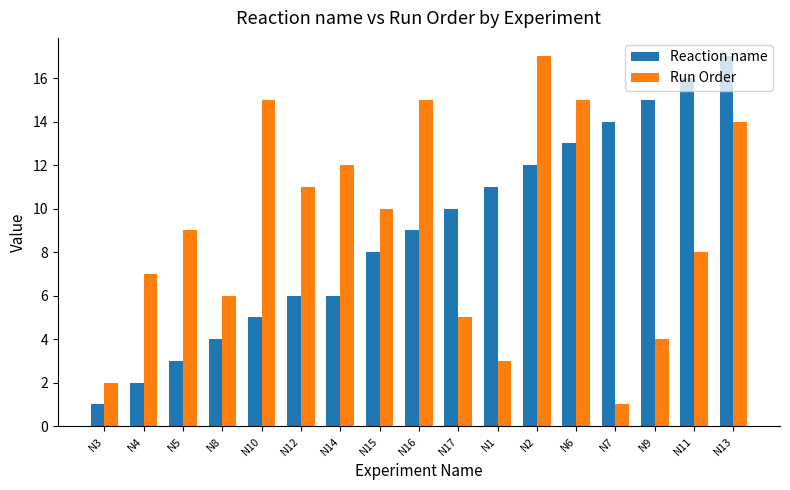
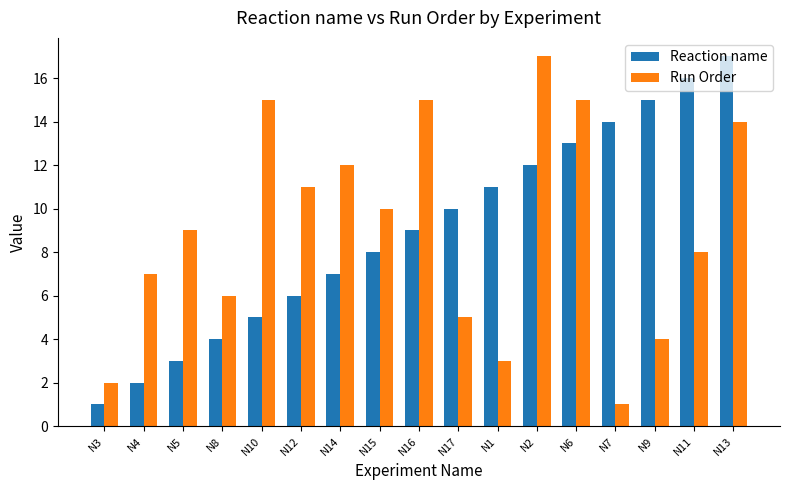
  {
    "Reaction name": {
      "N3": 1,
      "N4": 2,
      "N5": 3,
      "N8": 4,
      "N10": 5,
      "N12": 6,
-     "N14": 6,
+     "N14": 7,
      "N15": 8,
      "N16": 9,
      "N17": 10,
      "N1": 11,
      "N2": 12,
      "N6": 13,
      "N7": 14,
      "N9": 15
    },
    "Run Order": {
      "N3": 2,
      "N4": 7,
      "N5": 9,
      "N8": 6,
      "N10": 15,
      "N12": 11,
      "N14": 12,
      "N15": 10,
      "N16": 15,
      "N17": 5,
      "N1": 3,
      "N2": 17,
      "N6": 15,
      "N7": 1,
      "N9": 4,
      "N11": 8,
      "N13": 14
    }
  }
